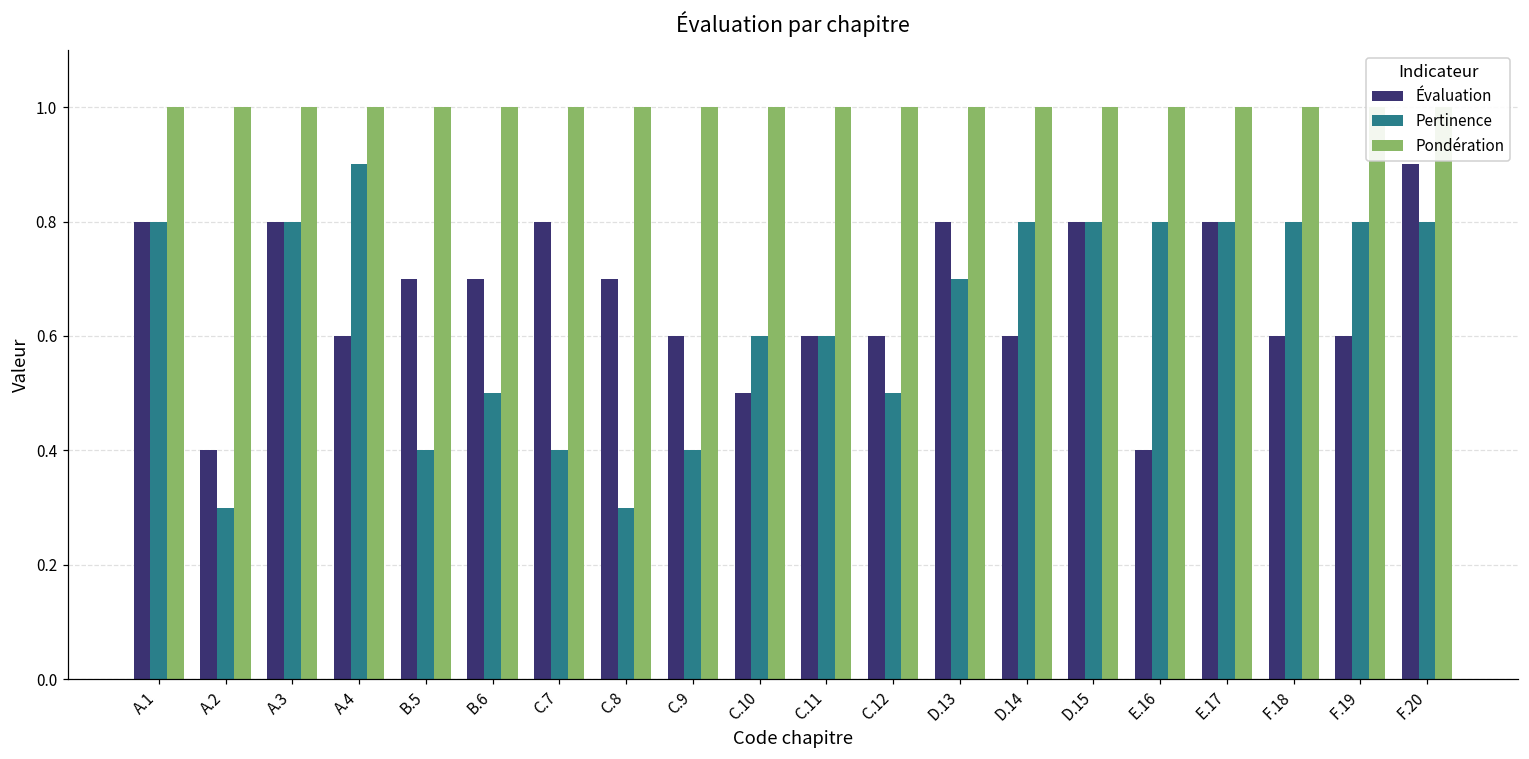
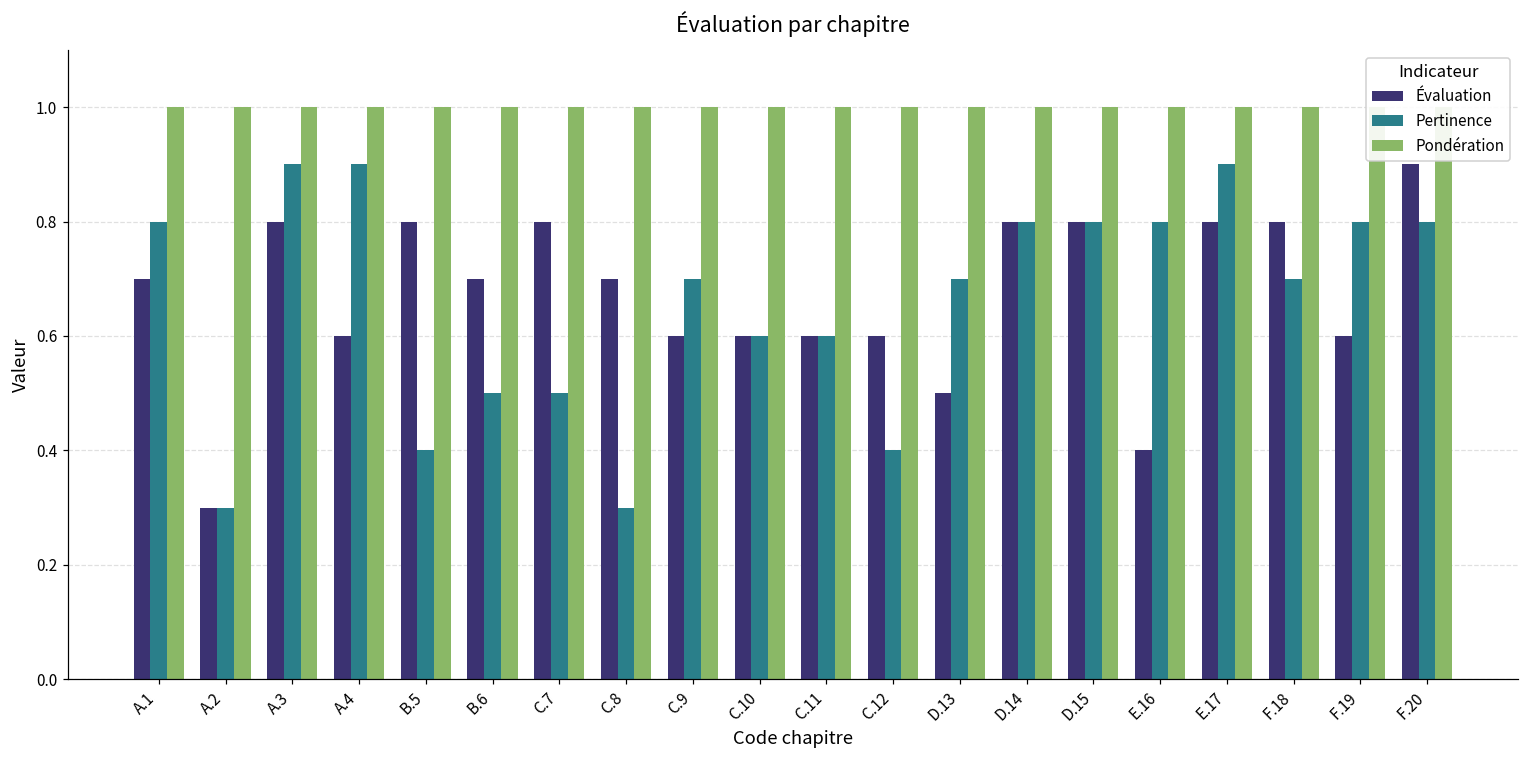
  {
    "Évaluation": {
-     "A.1": 0.8,
-     "A.2": 0.4,
+     "A.1": 0.7,
+     "A.2": 0.3,
      "A.3": 0.8,
      "A.4": 0.6,
-     "B.5": 0.7,
+     "B.5": 0.8,
      "B.6": 0.7,
      "C.7": 0.8,
      "C.8": 0.7,
      "C.9": 0.6,
-     "C.10": 0.5,
+     "C.10": 0.6,
      "C.11": 0.6,
      "C.12": 0.6,
-     "D.13": 0.8,
-     "D.14": 0.6,
+     "D.13": 0.5,
+     "D.14": 0.8,
      "D.15": 0.8,
      "E.16": 0.4,
      "E.17": 0.8,
-     "F.18": 0.6,
+     "F.18": 0.8,
      "F.19": 0.6,
      "F.20": 0.9
    },
    "Pertinence": {
      "A.1": 0.8,
      "A.2": 0.3,
-     "A.3": 0.8,
+     "A.3": 0.9,
      "A.4": 0.9,
      "B.5": 0.4,
      "B.6": 0.5,
-     "C.7": 0.4,
+     "C.7": 0.5,
      "C.8": 0.3,
-     "C.9": 0.4,
+     "C.9": 0.7,
      "C.10": 0.6,
      "C.11": 0.6,
-     "C.12": 0.5,
+     "C.12": 0.4,
      "D.13": 0.7,
      "D.14": 0.8,
      "D.15": 0.8,
      "E.16": 0.8,
-     "E.17": 0.8,
-     "F.18": 0.8,
+     "E.17": 0.9,
+     "F.18": 0.7,
      "F.19": 0.8,
      "F.20": 0.8
    },
    "Pondération": {
      "A.1": 1.0,
      "A.2": 1.0,
      "A.3": 1.0,
      "A.4": 1.0,
      "B.5": 1.0,
      "B.6": 1.0,
      "C.7": 1.0,
      "C.8": 1.0,
      "C.9": 1.0,
      "C.10": 1.0,
      "C.11": 1.0,
      "C.12": 1.0,
      "D.13": 1.0,
      "D.14": 1.0,
      "D.15": 1.0,
      "E.16": 1.0,
      "E.17": 1.0,
      "F.18": 1.0
    }
  }
